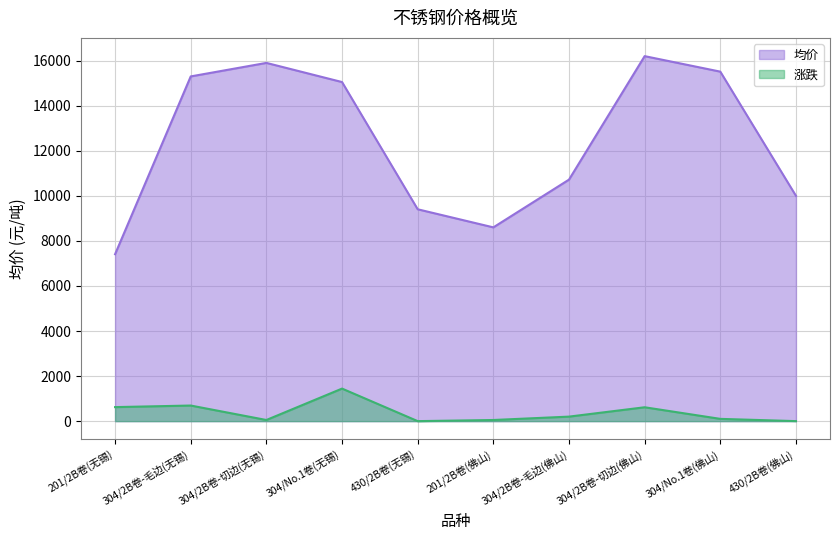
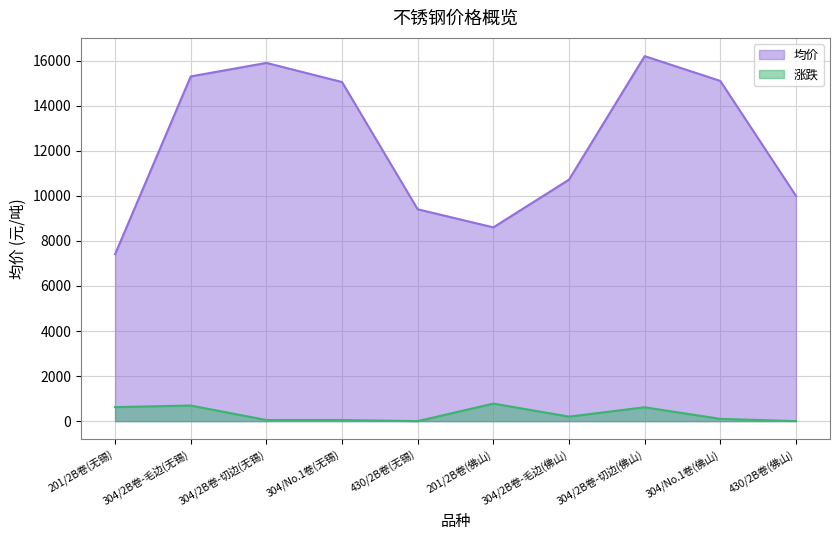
  {
    "均价": {
      "201/2B卷(无锡)": 7400,
      "304/2B卷-毛边(无锡)": 15300,
      "304/2B卷-切边(无锡)": 15900,
      "304/No.1卷(无锡)": 15100,
      "430/2B卷(无锡)": 9400,
      "201/2B卷(佛山)": 8600,
      "304/2B卷-毛边(佛山)": 10700,
      "304/2B卷-切边(佛山)": 16200,
-     "304/No.1卷(佛山)": 15500,
+     "304/No.1卷(佛山)": 15100,
      "430/2B卷(佛山)": 10000
    },
    "涨跌": {
      "201/2B卷(无锡)": 600,
      "304/2B卷-毛边(无锡)": 700,
      "304/2B卷-切边(无锡)": 100,
-     "304/No.1卷(无锡)": 1400,
+     "304/No.1卷(无锡)": 100,
      "430/2B卷(无锡)": 0,
-     "201/2B卷(佛山)": 100,
+     "201/2B卷(佛山)": 800,
      "304/2B卷-毛边(佛山)": 200,
      "304/2B卷-切边(佛山)": 600,
      "304/No.1卷(佛山)": 100,
      "430/2B卷(佛山)": 0
    }
  }
